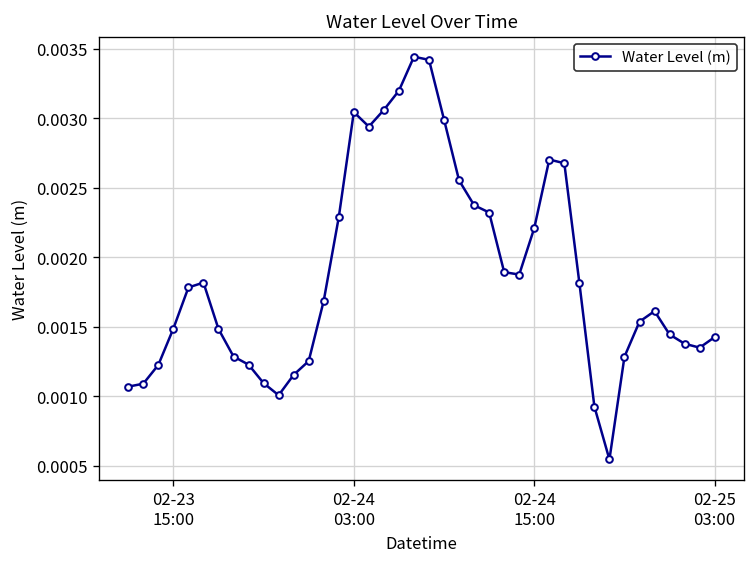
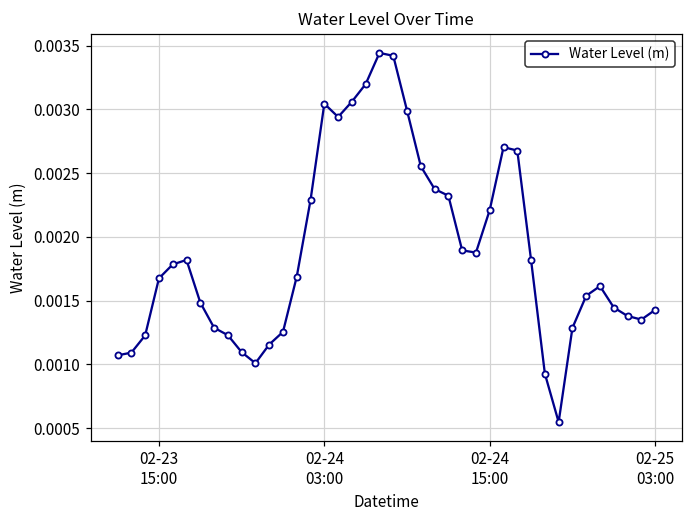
  {
-   "02-23 15:00": 0.00149,
+   "02-23 15:00": 0.00167,
    "02-24 03:00": 0.00304,
    "02-24 15:00": 0.00221,
    "02-25 03:00": 0.00143
  }
